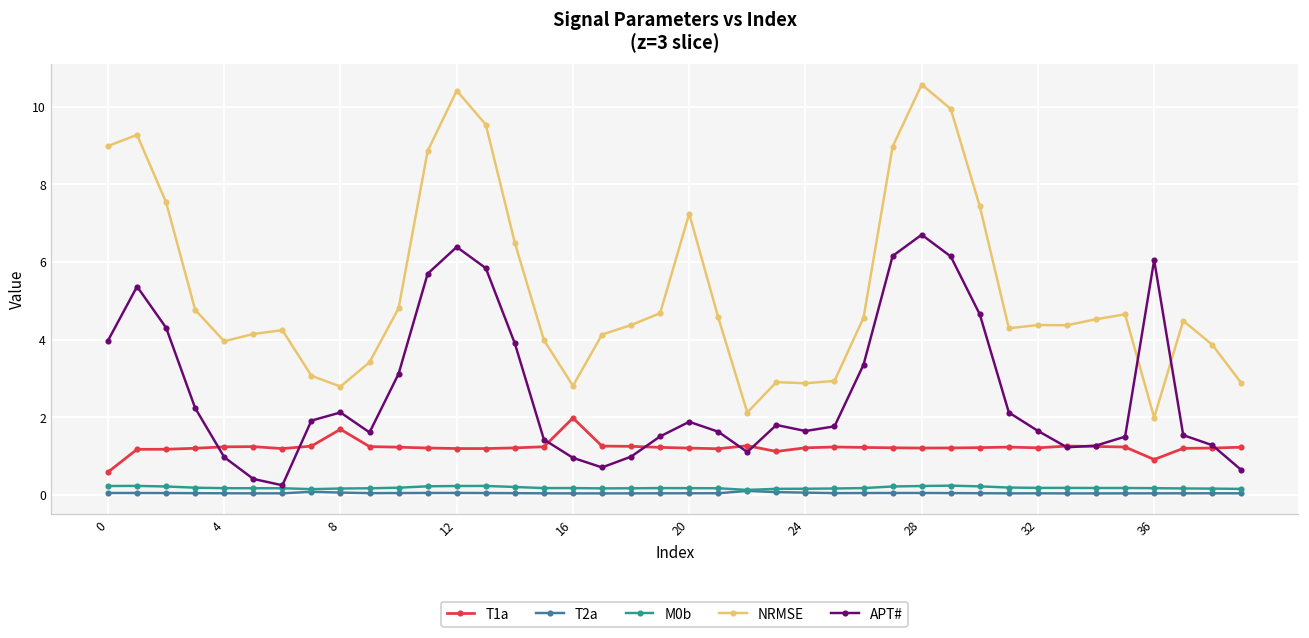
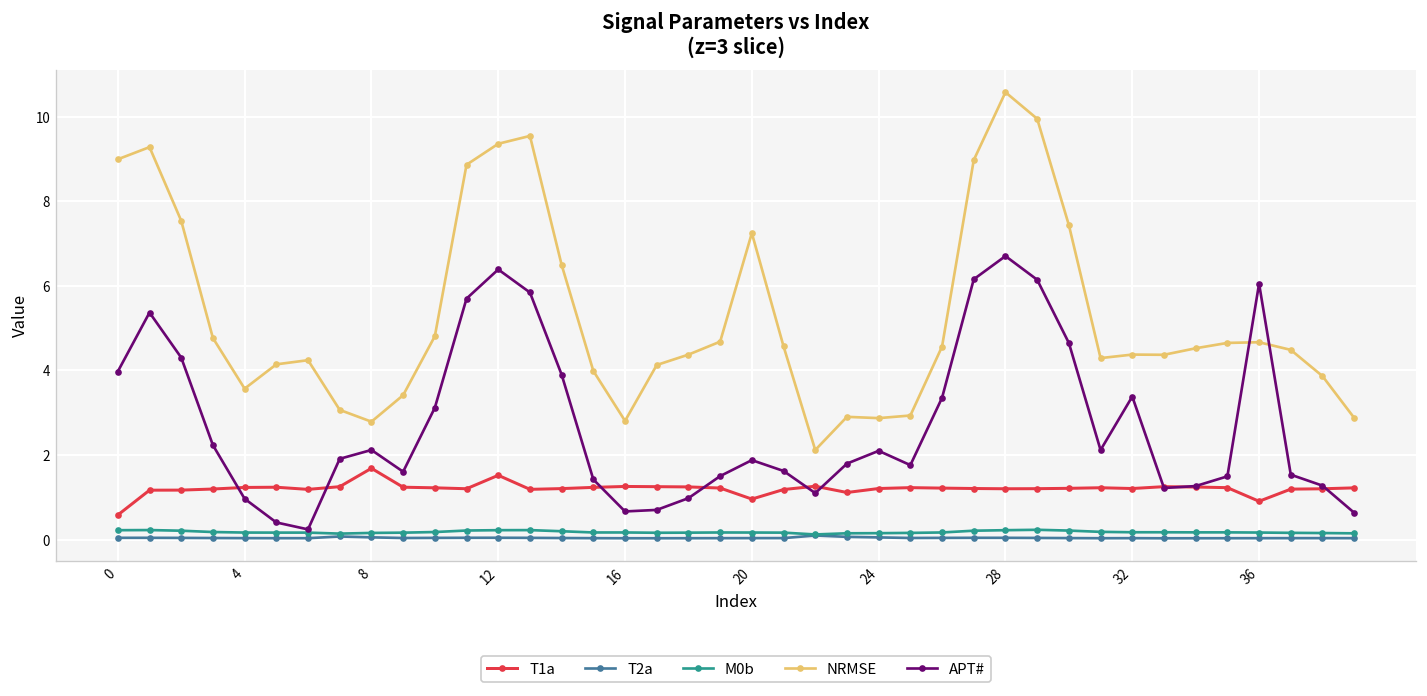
  {
    "T1a": {
      "0": 0.6,
      "4": 1.2,
      "8": 1.7,
-     "12": 1.2,
-     "16": 2.0,
-     "20": 1.2,
+     "12": 1.5,
+     "16": 1.3,
+     "20": 1.0,
      "24": 1.2,
      "28": 1.2,
      "32": 1.2,
      "36": 0.9
    },
    "NRMSE": {
      "0": 9.0,
-     "4": 4.0,
+     "4": 3.6,
      "8": 2.8,
-     "12": 10.4,
+     "12": 9.4,
      "16": 2.8,
      "20": 7.2,
      "24": 2.9,
      "28": 10.6,
      "32": 4.4,
-     "36": 2.0
+     "36": 4.7
    },
    "APT#": {
      "0": 4.0,
      "4": 1.0,
      "8": 2.1,
      "12": 6.4,
-     "16": 0.9,
+     "16": 0.7,
      "20": 1.9,
-     "24": 1.6,
+     "24": 2.1,
      "28": 6.7,
-     "32": 1.6,
+     "32": 3.4,
      "36": 6.0
    }
  }
